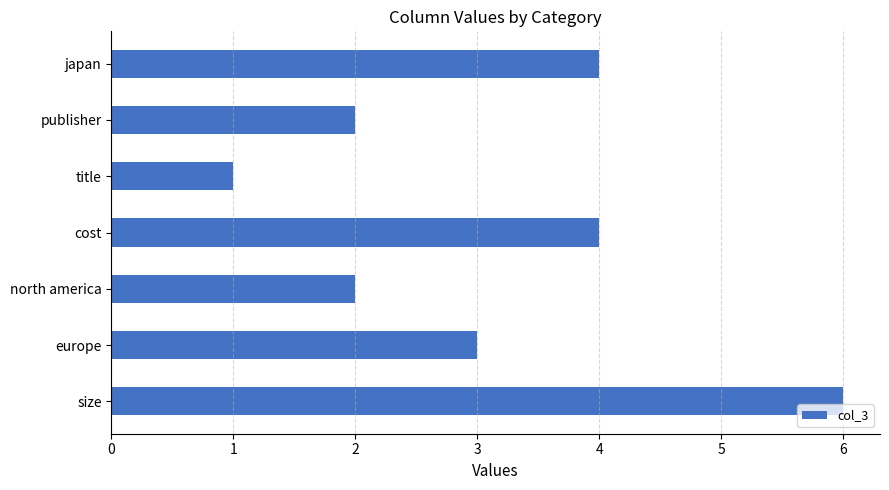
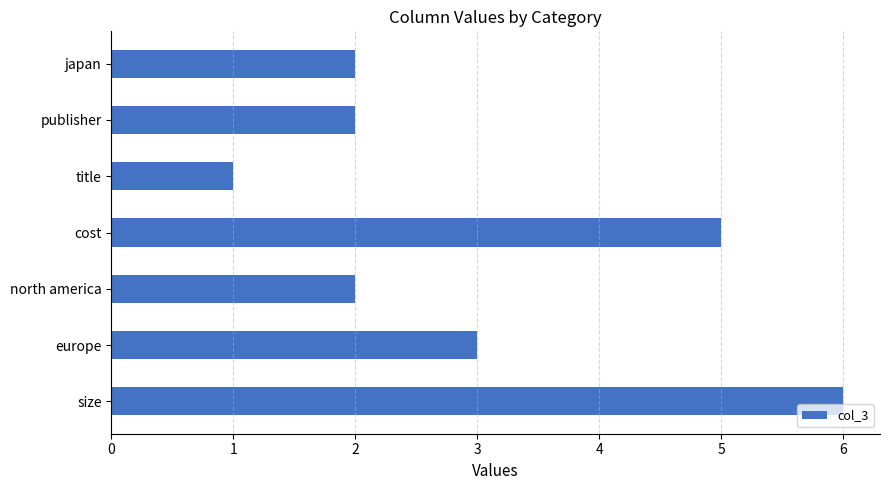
  {
-   "japan": 4,
+   "japan": 2,
    "publisher": 2,
    "title": 1,
-   "cost": 4,
+   "cost": 5,
    "north america": 2,
    "europe": 3,
    "size": 6
  }
